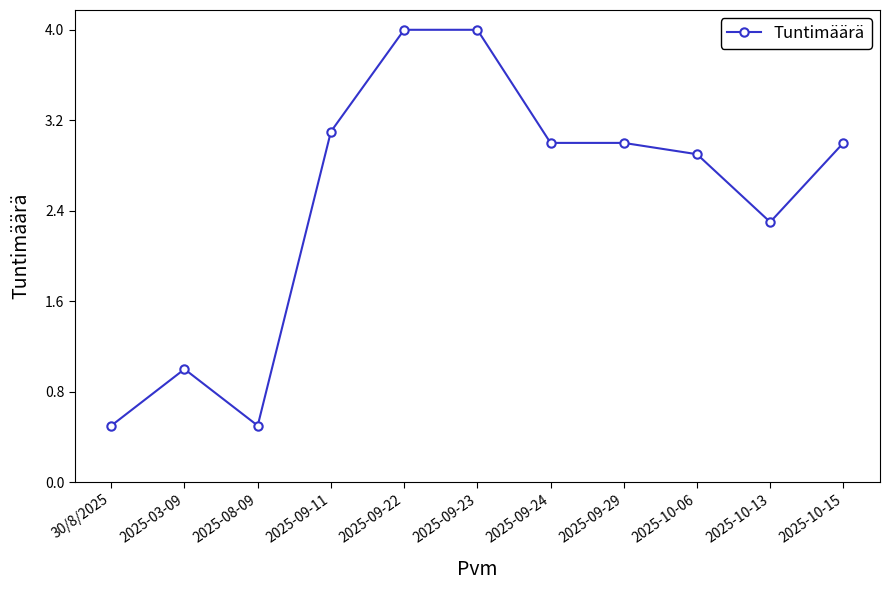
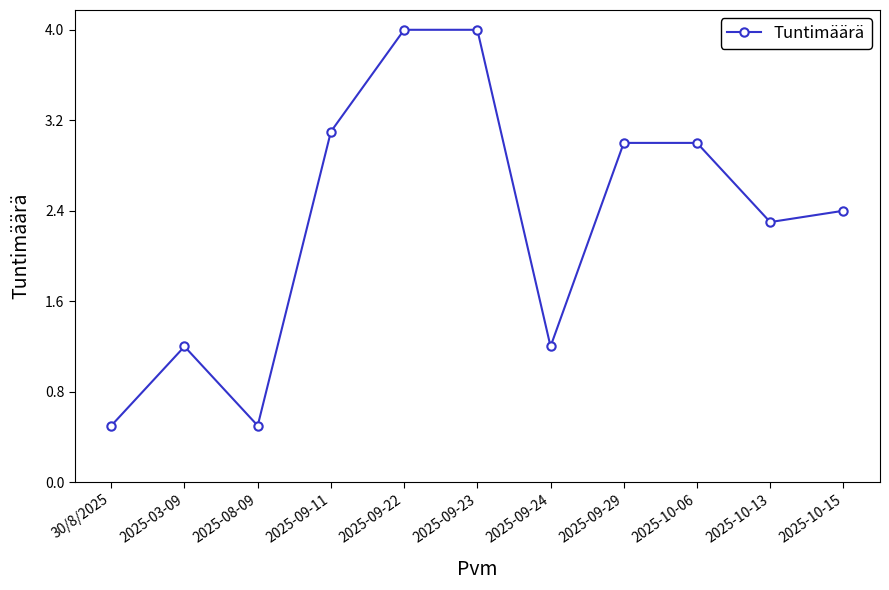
  {
    "30/8/2025": 0.5,
-   "2025-03-09": 1.0,
+   "2025-03-09": 1.2,
    "2025-08-09": 0.5,
    "2025-09-11": 3.1,
    "2025-09-22": 4.0,
    "2025-09-23": 4.0,
-   "2025-09-24": 3.0,
+   "2025-09-24": 1.2,
    "2025-09-29": 3.0,
-   "2025-10-06": 2.9,
+   "2025-10-06": 3.0,
    "2025-10-13": 2.3,
-   "2025-10-15": 3.0
+   "2025-10-15": 2.4
  }
